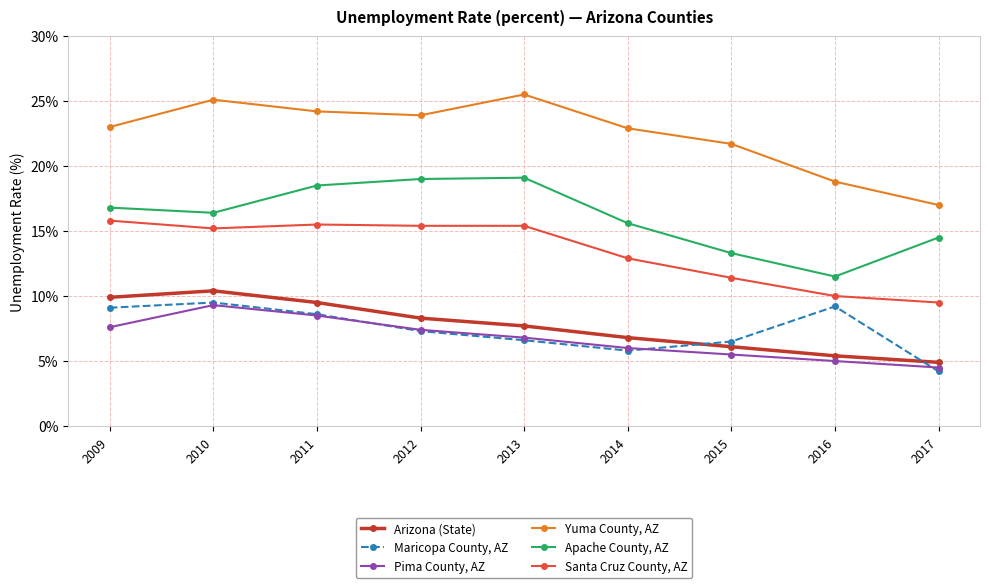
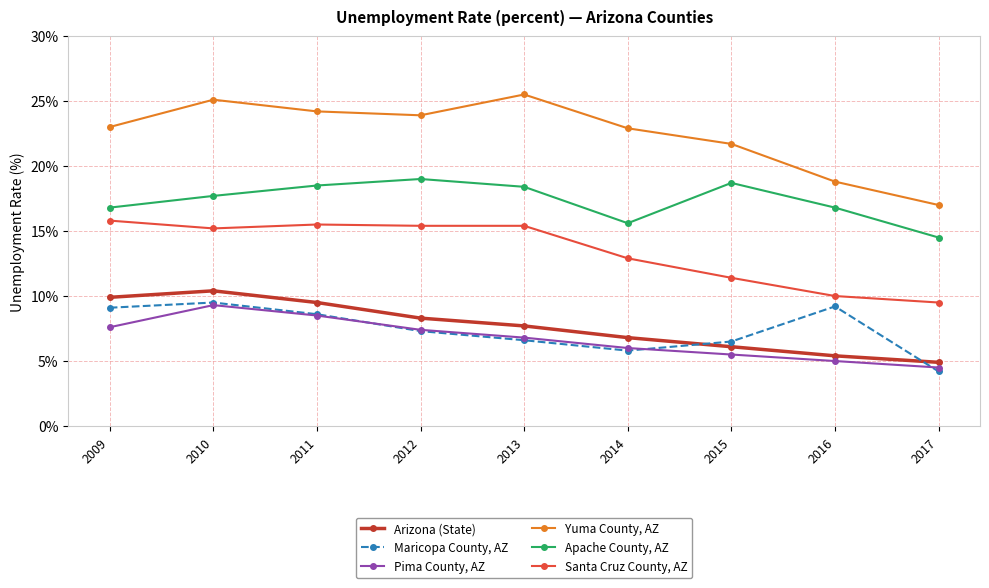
  {
    "Maricopa County, AZ": {
      "2009": "9.1%",
      "2010": "9.5%",
      "2013": "6.6%",
      "2014": "5.8%",
      "2015": "6.5%",
      "2016": "9.2%",
      "2017": "4.2%"
    },
    "Pima County, AZ": {
      "2009": "7.6%",
      "2010": "9.3%",
      "2013": "6.8%",
      "2014": "6.0%",
      "2015": "5.5%",
      "2016": "5.0%",
      "2017": "4.5%"
    },
    "Apache County, AZ": {
      "2009": "16.8%",
-     "2010": "16.4%",
+     "2010": "17.7%",
      "2011": "18.5%",
      "2012": "19.0%",
-     "2013": "19.1%",
+     "2013": "18.4%",
      "2014": "15.6%",
-     "2015": "13.3%",
-     "2016": "11.5%",
+     "2015": "18.7%",
+     "2016": "16.8%",
      "2017": "14.5%"
    }
  }
